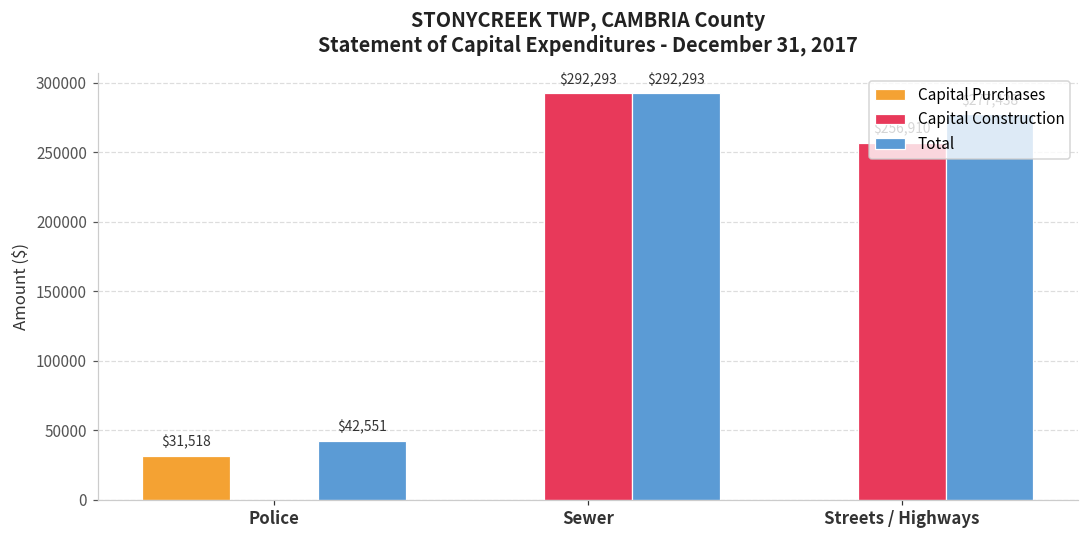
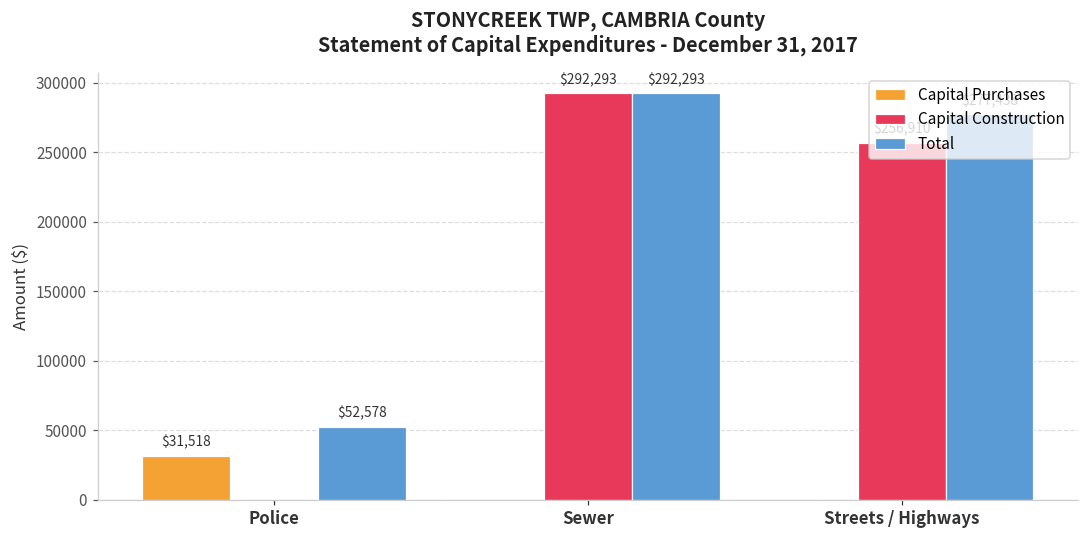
  {
    "Capital Purchases": {
      "Police": "$31,518"
    },
    "Capital Construction": {
      "Sewer": "$292,293"
    },
    "Total": {
-     "Police": "$42,551",
+     "Police": "$52,578",
      "Sewer": "$292,293"
    }
  }
